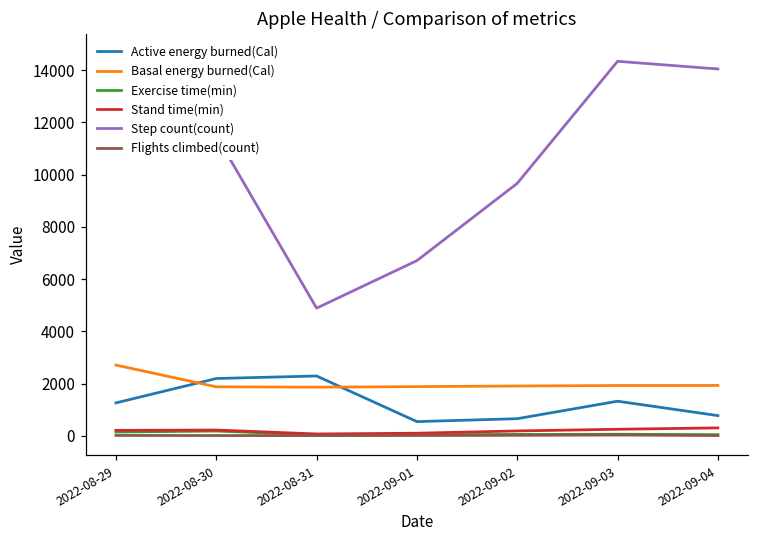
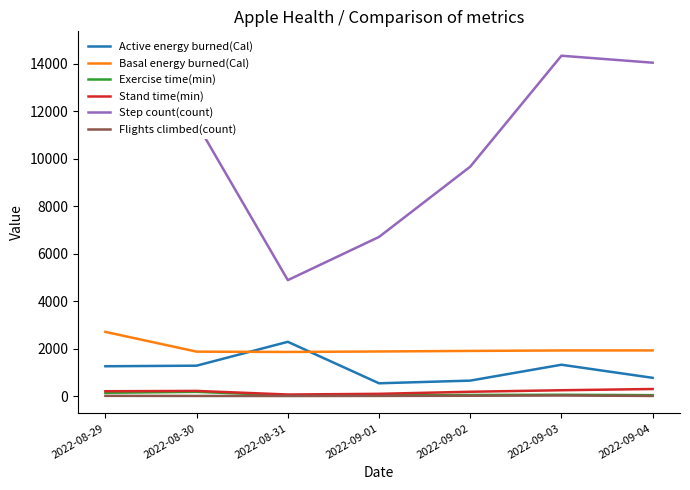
  {
    "Active energy burned(Cal)": {
      "2022-08-29": 1300,
-     "2022-08-30": 2200,
+     "2022-08-30": 1300,
      "2022-08-31": 2300,
      "2022-09-01": 500,
      "2022-09-02": 700,
      "2022-09-03": 1300,
      "2022-09-04": 800
    },
    "Basal energy burned(Cal)": {
      "2022-08-29": 2700,
      "2022-08-30": 1900,
      "2022-08-31": 1900,
      "2022-09-01": 1900,
      "2022-09-02": 1900,
      "2022-09-03": 1900,
      "2022-09-04": 1900
    },
    "Stand time(min)": {
      "2022-09-02": 200,
      "2022-09-03": 200,
      "2022-09-04": 300
    },
    "Step count(count)": {
      "2022-08-31": 4900,
      "2022-09-01": 6700,
      "2022-09-02": 9700,
      "2022-09-03": 14300,
      "2022-09-04": 14000
    },
    "Flights climbed(count)": {
      "2022-08-29": 0,
      "2022-08-30": 0
    }
  }
